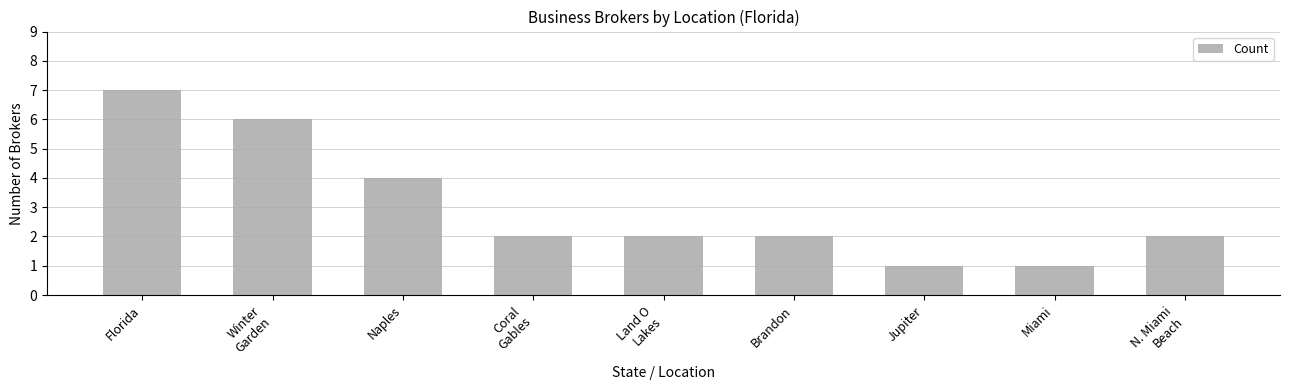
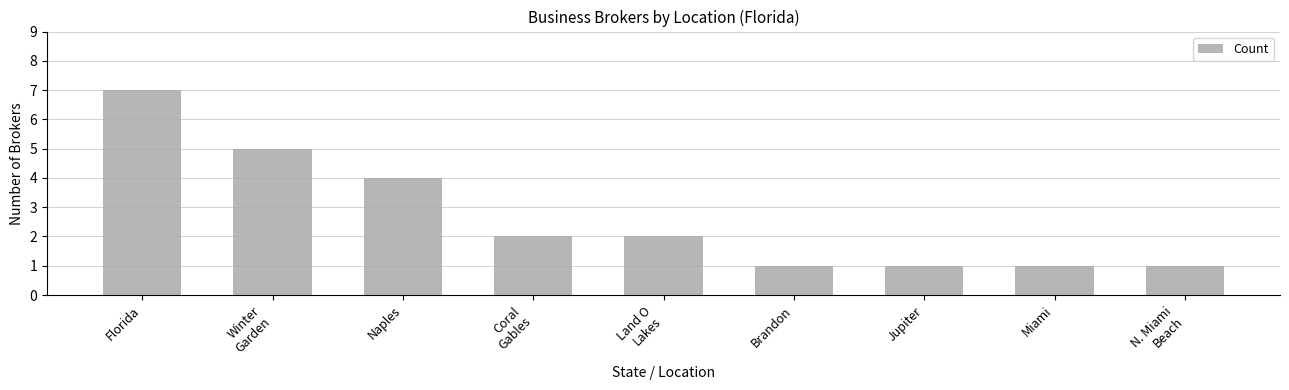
  {
    "Florida": 7,
-   "Winter Garden": 6,
+   "Winter Garden": 5,
    "Naples": 4,
    "Coral Gables": 2,
    "Land O Lakes": 2,
-   "Brandon": 2,
+   "Brandon": 1,
    "Jupiter": 1,
    "Miami": 1,
-   "N. Miami Beach": 2
+   "N. Miami Beach": 1
  }
